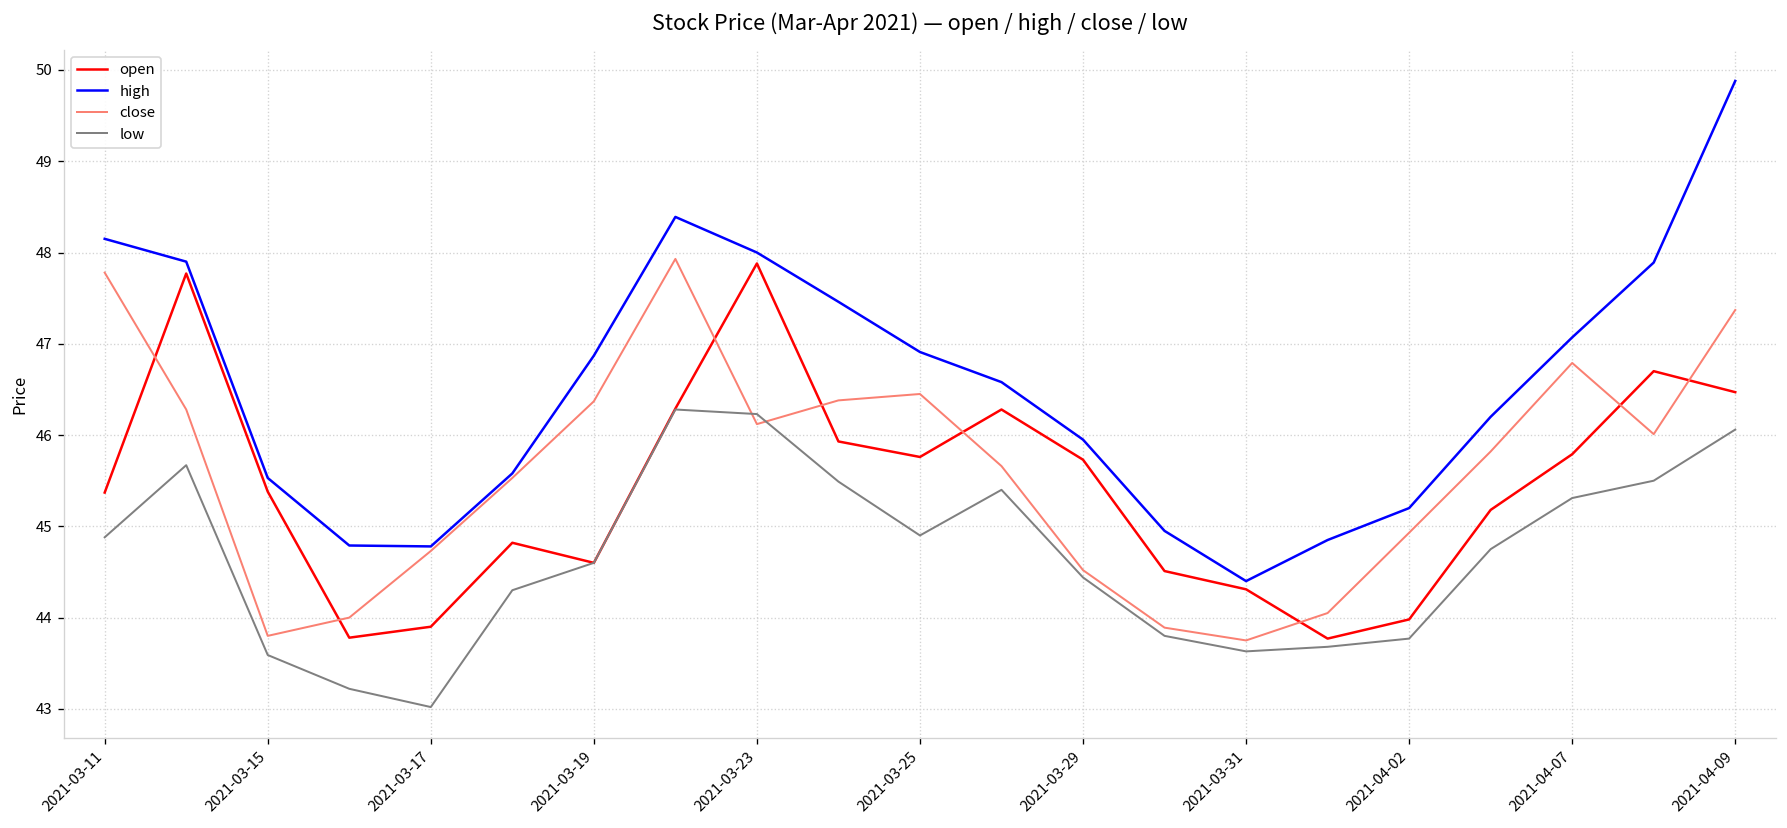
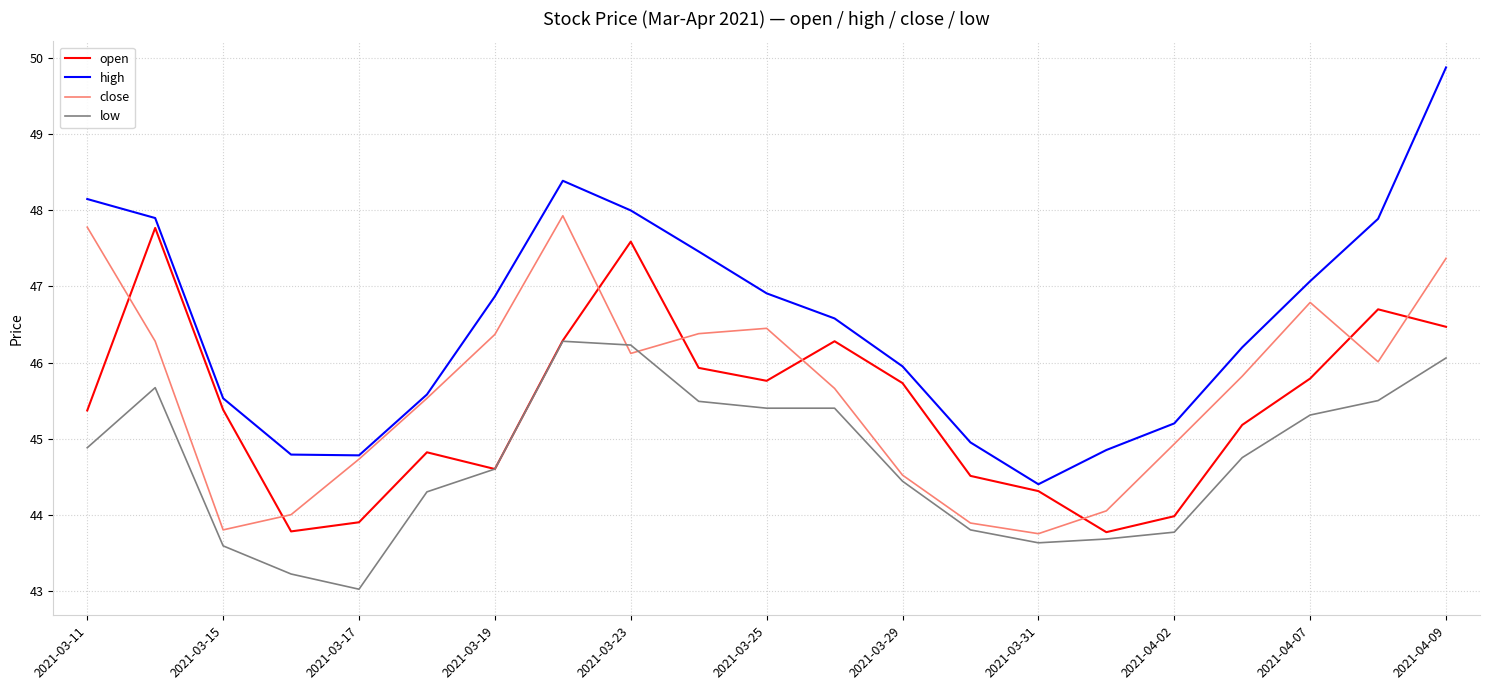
  {
    "open": {
      "2021-03-11": 45.4,
      "2021-03-15": 45.4,
      "2021-03-17": 43.9,
-     "2021-03-23": 47.9,
+     "2021-03-23": 47.6,
      "2021-03-25": 45.8,
      "2021-03-29": 45.7,
      "2021-03-31": 44.3,
      "2021-04-02": 44.0,
      "2021-04-07": 45.8,
      "2021-04-09": 46.5
    },
    "high": {
      "2021-03-11": 48.2,
      "2021-03-15": 45.5,
      "2021-03-17": 44.8,
      "2021-03-19": 46.9,
      "2021-03-23": 48.0,
      "2021-03-25": 46.9,
      "2021-03-29": 46.0,
      "2021-03-31": 44.4,
      "2021-04-02": 45.2,
      "2021-04-07": 47.1,
      "2021-04-09": 49.9
    },
    "close": {
      "2021-03-11": 47.8,
      "2021-03-15": 43.8,
      "2021-03-17": 44.7,
      "2021-03-19": 46.4,
      "2021-03-23": 46.1,
      "2021-03-25": 46.5,
      "2021-03-29": 44.5,
      "2021-03-31": 43.8,
      "2021-04-02": 44.9,
      "2021-04-07": 46.8,
      "2021-04-09": 47.4
    },
    "low": {
      "2021-03-11": 44.9,
      "2021-03-15": 43.6,
      "2021-03-17": 43.0,
      "2021-03-23": 46.2,
-     "2021-03-25": 44.9,
+     "2021-03-25": 45.4,
      "2021-03-29": 44.4,
      "2021-03-31": 43.6,
      "2021-04-02": 43.8,
      "2021-04-07": 45.3,
      "2021-04-09": 46.1
    }
  }
